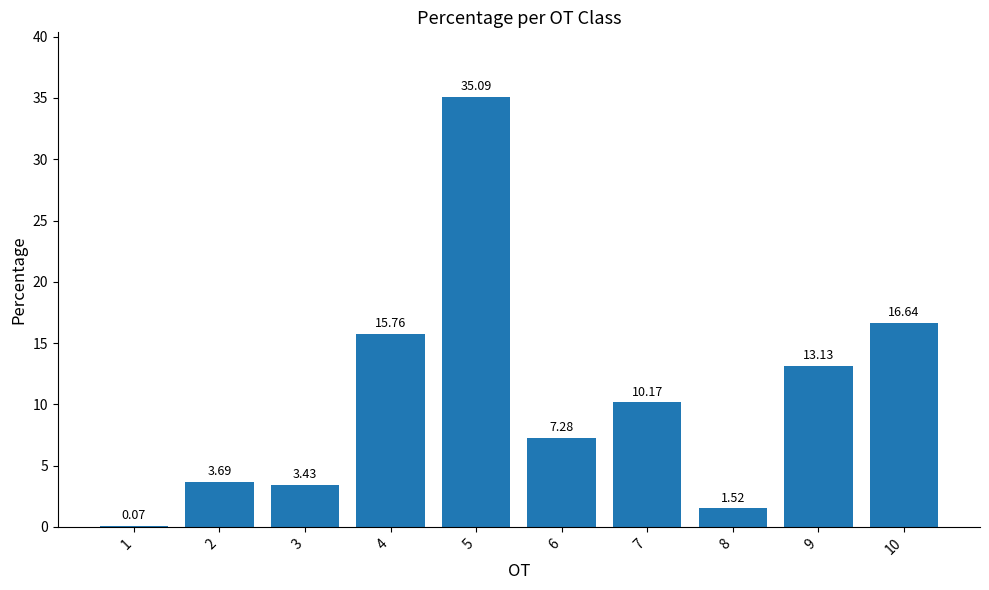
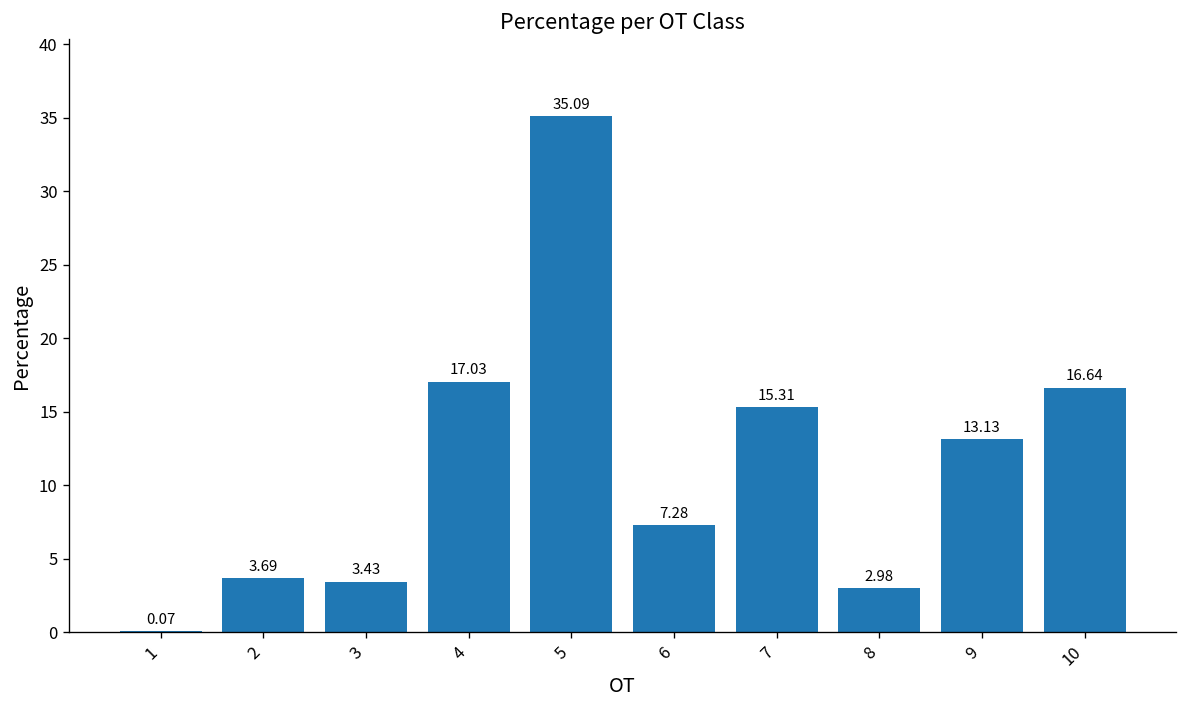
  {
    "1": 0.07,
    "2": 3.69,
    "3": 3.43,
-   "4": 15.76,
+   "4": 17.03,
    "5": 35.09,
    "6": 7.28,
-   "7": 10.17,
-   "8": 1.52,
+   "7": 15.31,
+   "8": 2.98,
    "9": 13.13,
    "10": 16.64
  }
